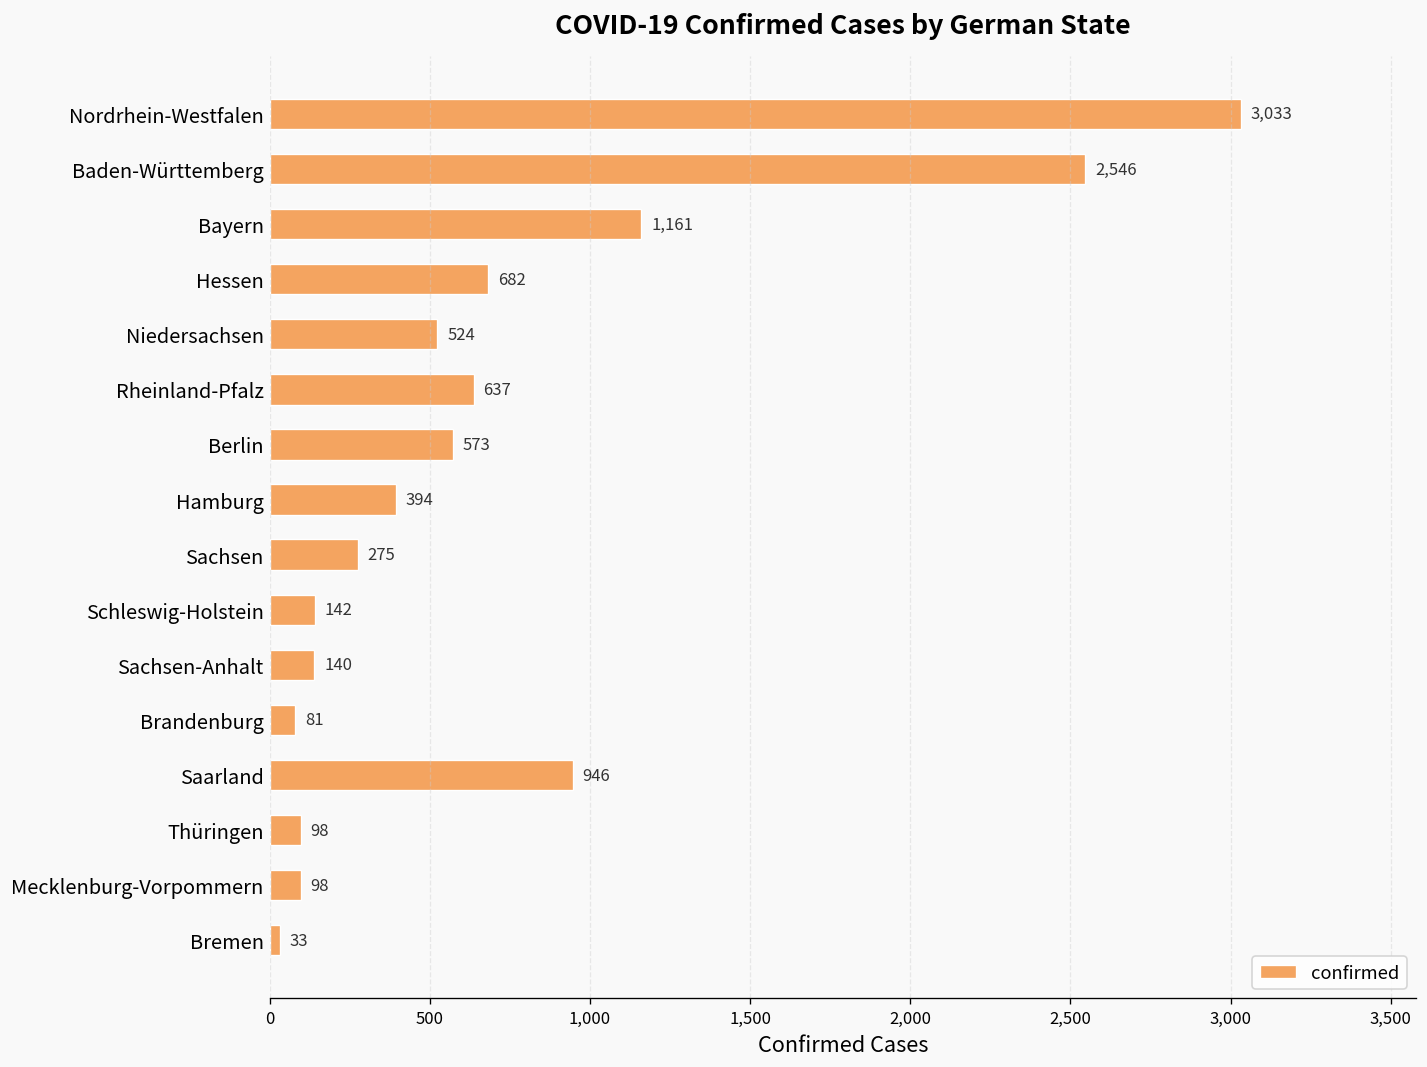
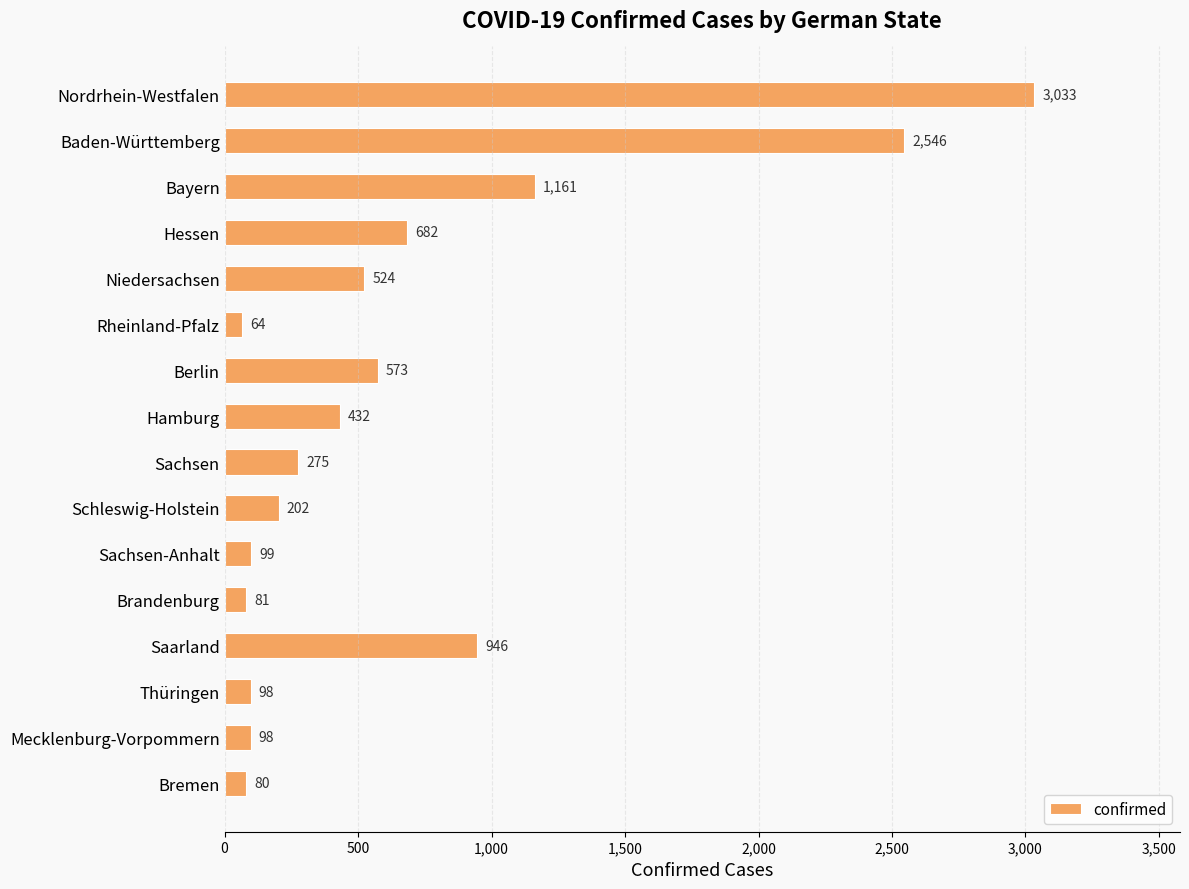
  {
    "Nordrhein-Westfalen": "3,033",
    "Baden-Württemberg": "2,546",
    "Bayern": "1,161",
    "Hessen": "682",
    "Niedersachsen": "524",
-   "Rheinland-Pfalz": "637",
+   "Rheinland-Pfalz": "64",
    "Berlin": "573",
-   "Hamburg": "394",
+   "Hamburg": "432",
    "Sachsen": "275",
-   "Schleswig-Holstein": "142",
-   "Sachsen-Anhalt": "140",
+   "Schleswig-Holstein": "202",
+   "Sachsen-Anhalt": "99",
    "Brandenburg": "81",
    "Saarland": "946",
    "Thüringen": "98",
    "Mecklenburg-Vorpommern": "98",
-   "Bremen": "33"
+   "Bremen": "80"
  }
